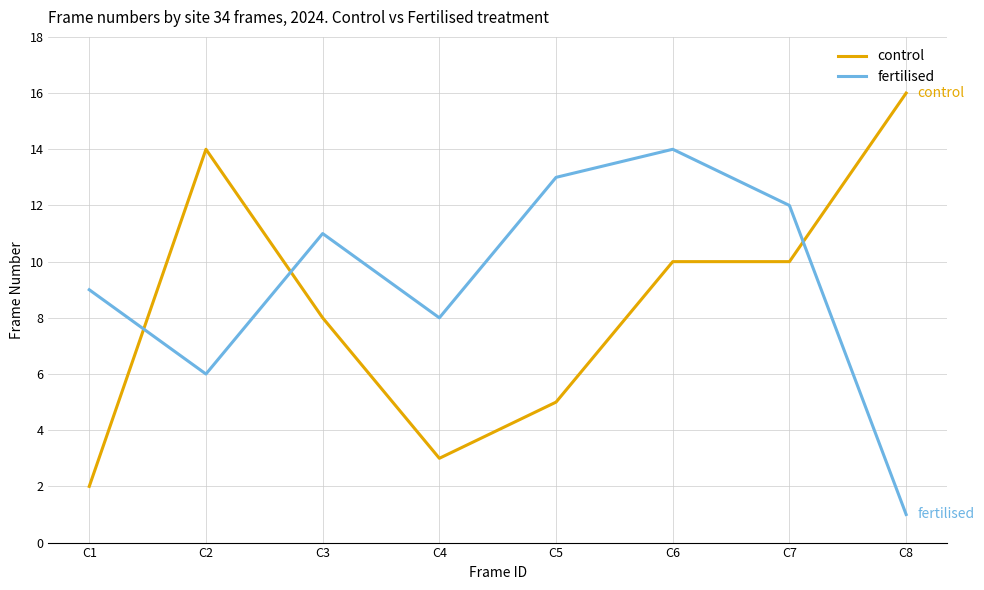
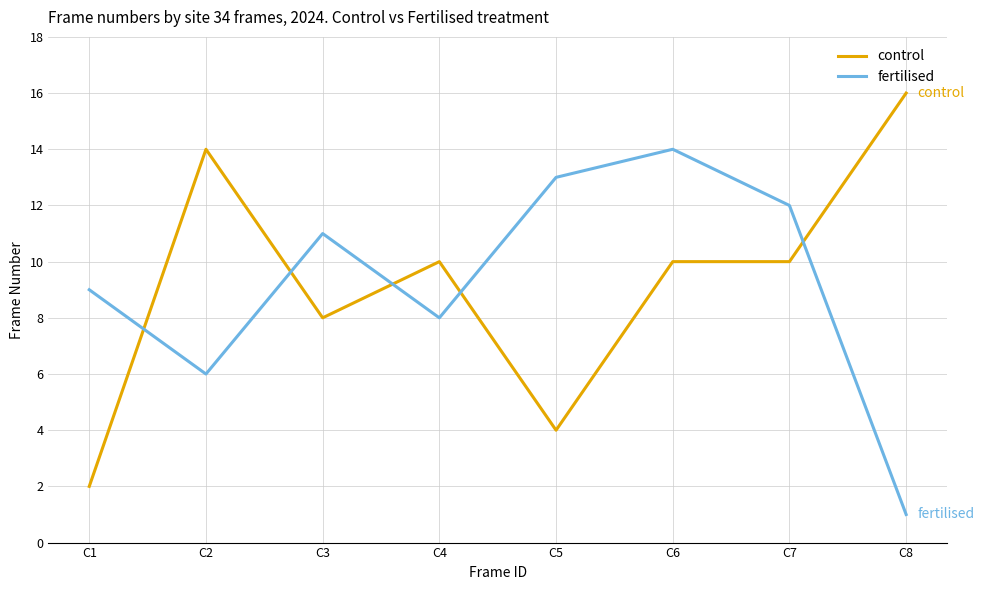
  {
    "control": {
      "C1": 2,
      "C2": 14,
      "C3": 8,
-     "C4": 3,
-     "C5": 5,
+     "C4": 10,
+     "C5": 4,
      "C6": 10,
      "C7": 10,
      "C8": 16
    },
    "fertilised": {
      "C1": 9,
      "C2": 6,
      "C3": 11,
      "C4": 8,
      "C5": 13,
      "C6": 14,
      "C7": 12,
      "C8": 1
    }
  }
